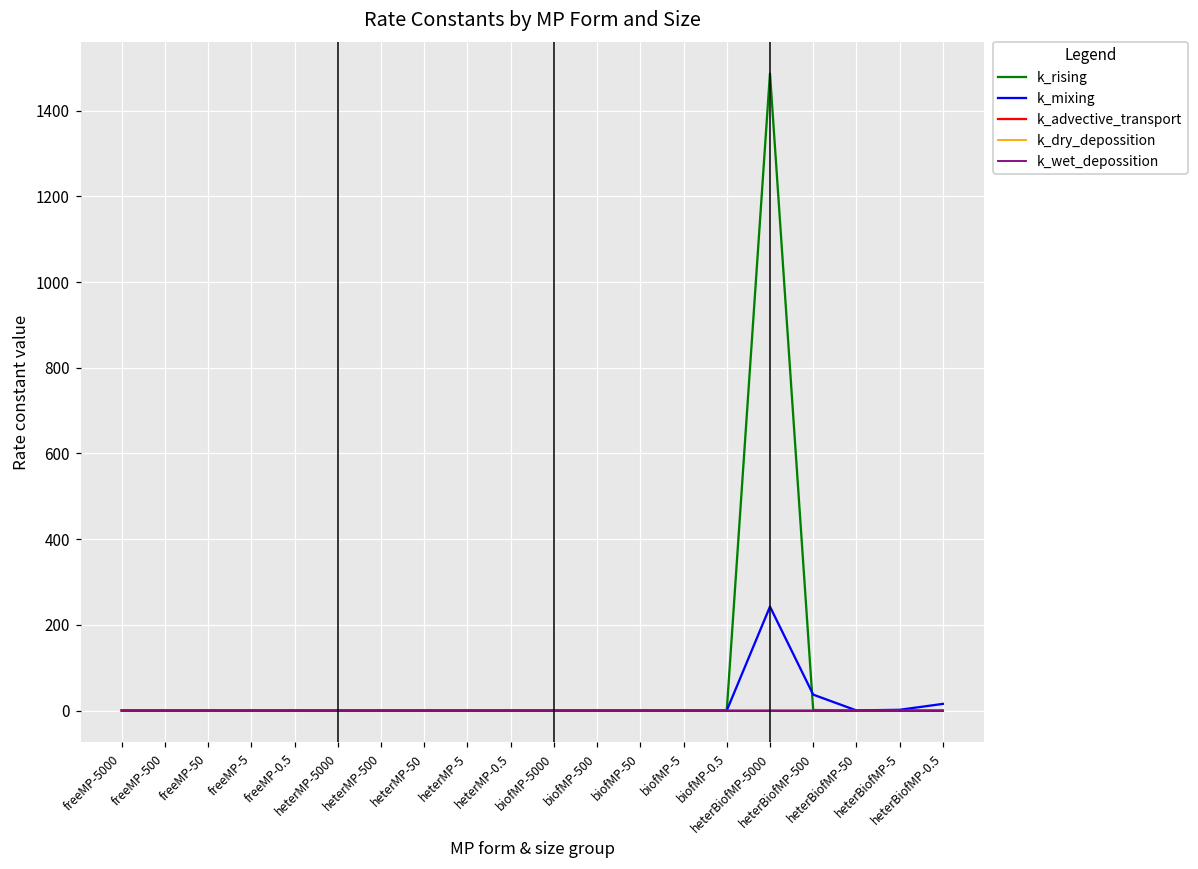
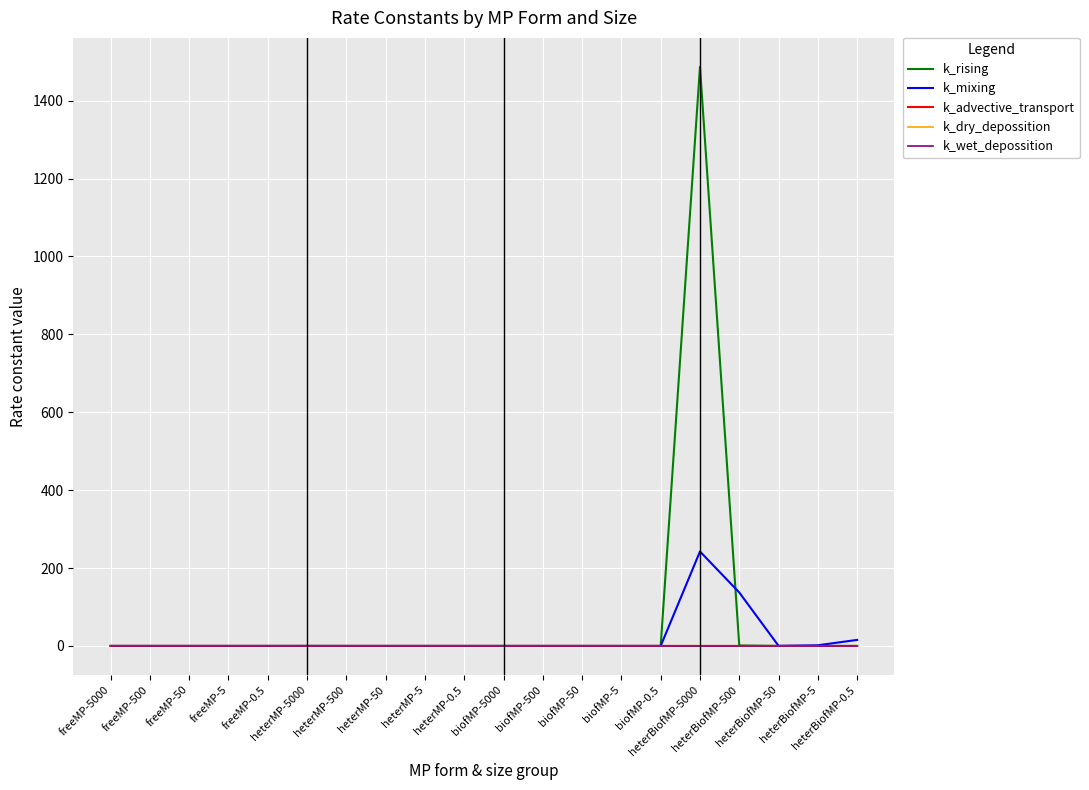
  {
    "k_rising": {
      "heterBiofMP-5000": 1490
    },
    "k_mixing": {
      "heterBiofMP-5000": 240,
-     "heterBiofMP-500": 40,
+     "heterBiofMP-500": 140,
      "heterBiofMP-0.5": 20
    },
    "k_wet_depossition": {
      "heterBiofMP-5000": 0
    }
  }
